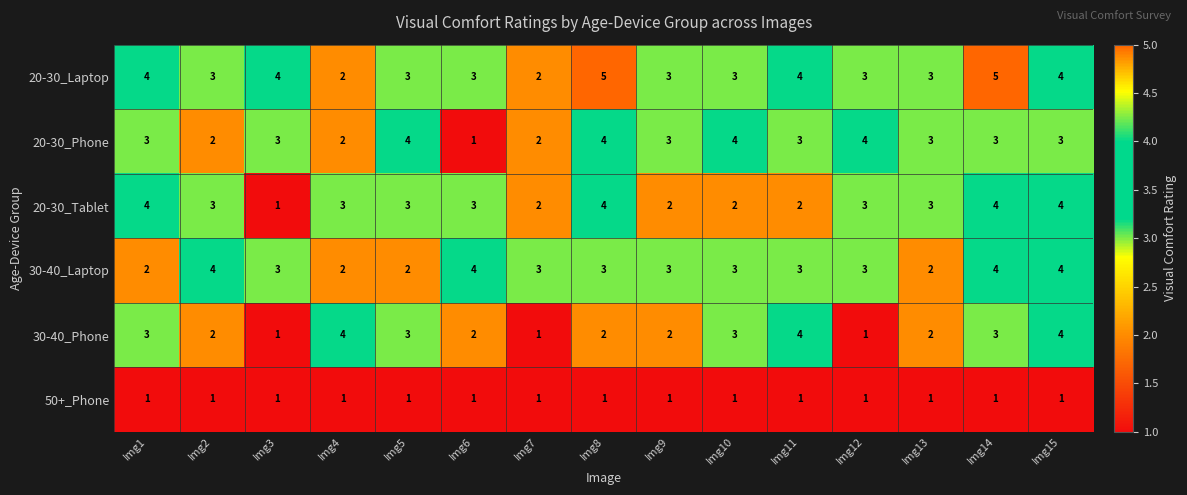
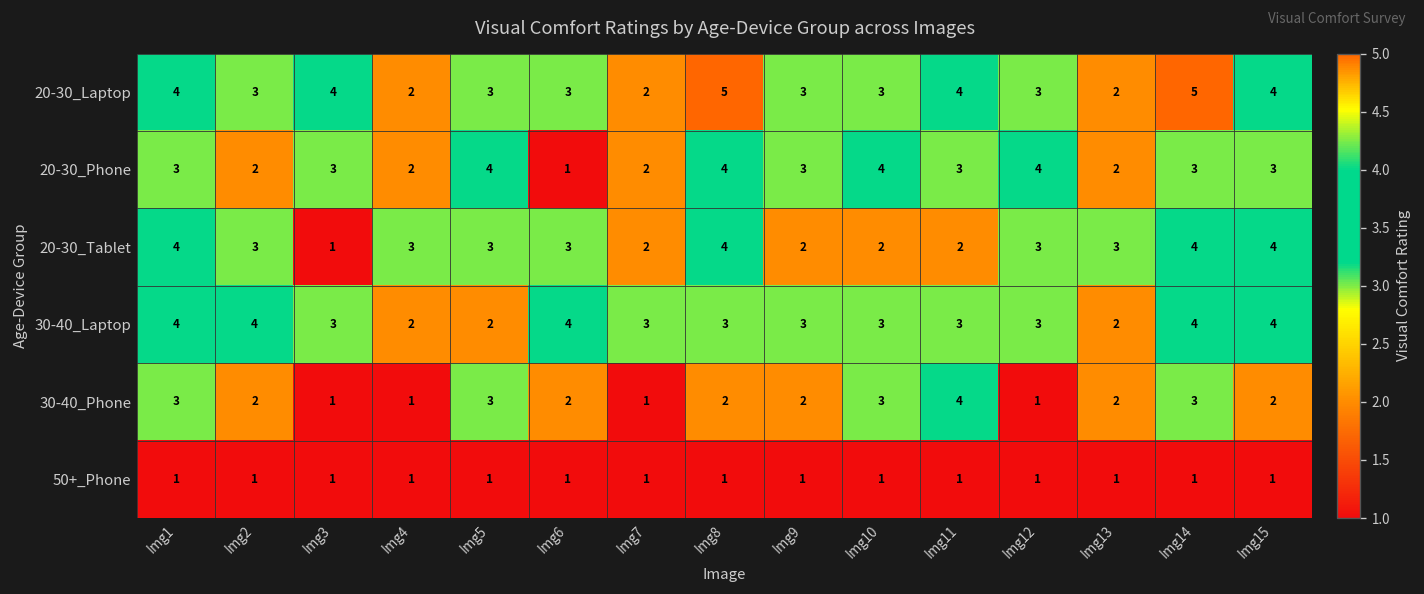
  {
    "20-30_Laptop": {
      "Img1": 4,
      "Img2": 3,
      "Img3": 4,
      "Img4": 2,
      "Img5": 3,
      "Img6": 3,
      "Img7": 2,
      "Img8": 5,
      "Img9": 3,
      "Img10": 3,
      "Img11": 4,
      "Img12": 3,
-     "Img13": 3,
+     "Img13": 2,
      "Img14": 5,
      "Img15": 4
    },
    "20-30_Phone": {
      "Img1": 3,
      "Img2": 2,
      "Img3": 3,
      "Img4": 2,
      "Img5": 4,
      "Img6": 1,
      "Img7": 2,
      "Img8": 4,
      "Img9": 3,
      "Img10": 4,
      "Img11": 3,
      "Img12": 4,
-     "Img13": 3,
+     "Img13": 2,
      "Img14": 3,
      "Img15": 3
    },
    "20-30_Tablet": {
      "Img1": 4,
      "Img2": 3,
      "Img3": 1,
      "Img4": 3,
      "Img5": 3,
      "Img6": 3,
      "Img7": 2,
      "Img8": 4,
      "Img9": 2,
      "Img10": 2,
      "Img11": 2,
      "Img12": 3,
      "Img13": 3,
      "Img14": 4,
      "Img15": 4
    },
    "30-40_Laptop": {
-     "Img1": 2,
+     "Img1": 4,
      "Img2": 4,
      "Img3": 3,
      "Img4": 2,
      "Img5": 2,
      "Img6": 4,
      "Img7": 3,
      "Img8": 3,
      "Img9": 3,
      "Img10": 3,
      "Img11": 3,
      "Img12": 3,
      "Img13": 2,
      "Img14": 4,
      "Img15": 4
    },
    "30-40_Phone": {
      "Img1": 3,
      "Img2": 2,
      "Img3": 1,
-     "Img4": 4,
+     "Img4": 1,
      "Img5": 3,
      "Img6": 2,
      "Img7": 1,
      "Img8": 2,
      "Img9": 2,
      "Img10": 3,
      "Img11": 4,
      "Img12": 1,
      "Img13": 2,
      "Img14": 3,
-     "Img15": 4
+     "Img15": 2
    },
    "50+_Phone": {
      "Img1": 1,
      "Img2": 1,
      "Img3": 1,
      "Img4": 1,
      "Img5": 1,
      "Img6": 1,
      "Img7": 1,
      "Img8": 1,
      "Img9": 1,
      "Img10": 1,
      "Img11": 1,
      "Img12": 1,
      "Img13": 1,
      "Img14": 1,
      "Img15": 1
    }
  }
